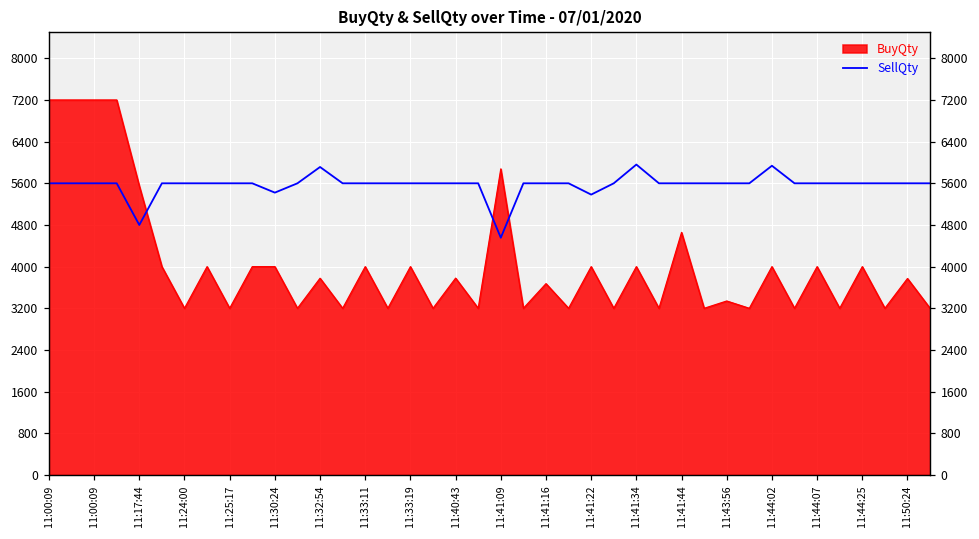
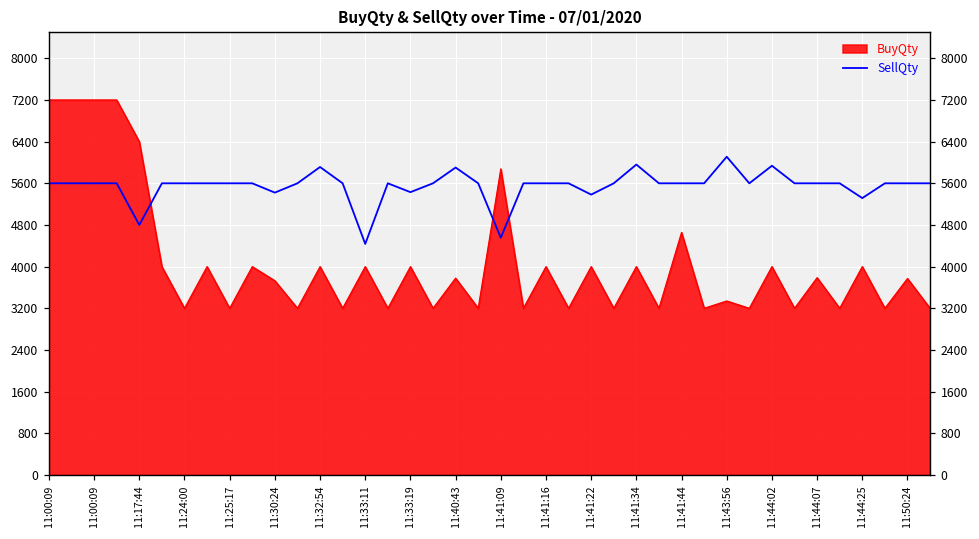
  {
    "BuyQty": {
-     "11:17:44": 5600,
+     "11:17:44": 6400,
      "11:24:00": 3200,
      "11:25:17": 3200,
-     "11:30:24": 4000,
-     "11:32:54": 3800,
+     "11:30:24": 3700,
+     "11:32:54": 4000,
      "11:33:11": 4000,
      "11:33:19": 4000,
      "11:40:43": 3800,
      "11:41:09": 5900,
-     "11:41:16": 3700,
+     "11:41:16": 4000,
      "11:41:22": 4000,
      "11:41:34": 4000,
      "11:41:44": 4700,
      "11:43:56": 3300,
      "11:44:02": 4000,
-     "11:44:07": 4000,
+     "11:44:07": 3800,
      "11:44:25": 4000,
      "11:50:24": 3800
    },
    "SellQty": {
      "11:17:44": 4800,
      "11:24:00": 5600,
      "11:25:17": 5600,
      "11:30:24": 5400,
      "11:32:54": 5900,
-     "11:33:11": 5600,
-     "11:33:19": 5600,
-     "11:40:43": 5600,
+     "11:33:11": 4400,
+     "11:33:19": 5400,
+     "11:40:43": 5900,
      "11:41:09": 4600,
      "11:41:16": 5600,
      "11:41:22": 5400,
      "11:41:34": 6000,
      "11:41:44": 5600,
-     "11:43:56": 5600,
+     "11:43:56": 6100,
      "11:44:02": 5900,
      "11:44:07": 5600,
-     "11:44:25": 5600,
+     "11:44:25": 5300,
      "11:50:24": 5600
    }
  }
